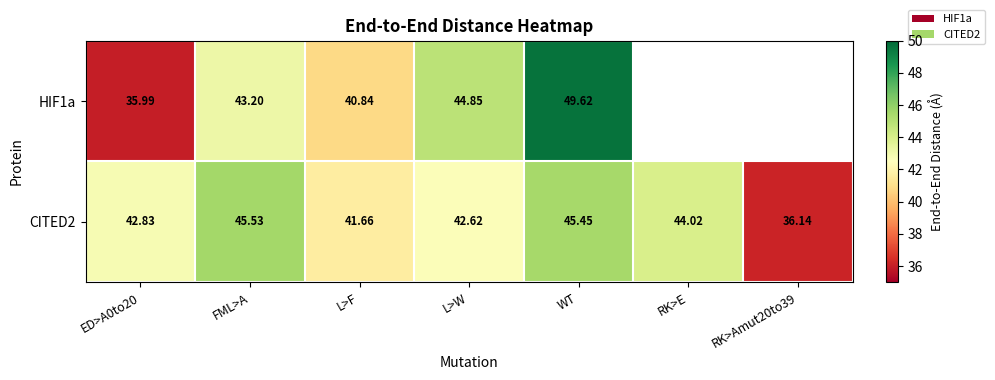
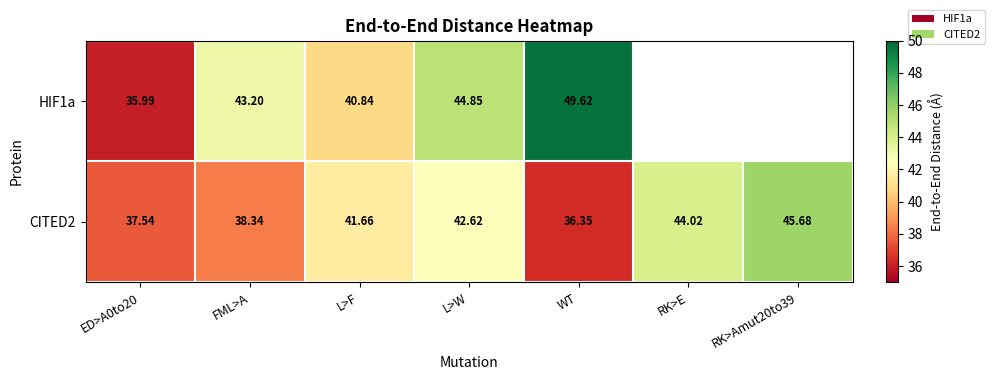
  {
    "HIF1a": {
      "ED>A0to20": 35.99,
      "FML>A": 43.20,
      "L>F": 40.84,
      "L>W": 44.85,
      "WT": 49.62
    },
    "CITED2": {
-     "ED>A0to20": 42.83,
-     "FML>A": 45.53,
+     "ED>A0to20": 37.54,
+     "FML>A": 38.34,
      "L>F": 41.66,
      "L>W": 42.62,
-     "WT": 45.45,
+     "WT": 36.35,
      "RK>E": 44.02,
-     "RK>Amut20to39": 36.14
+     "RK>Amut20to39": 45.68
    }
  }
